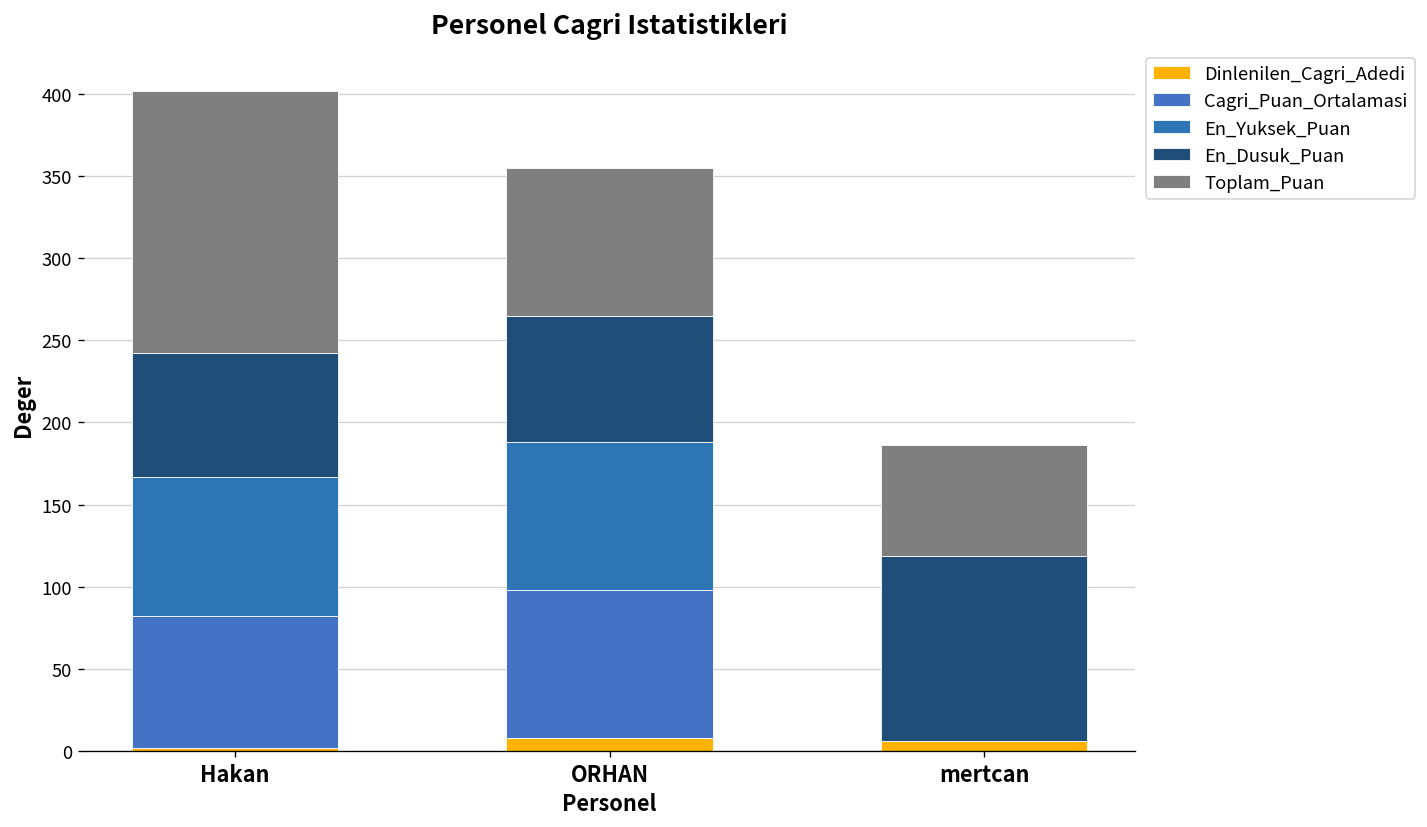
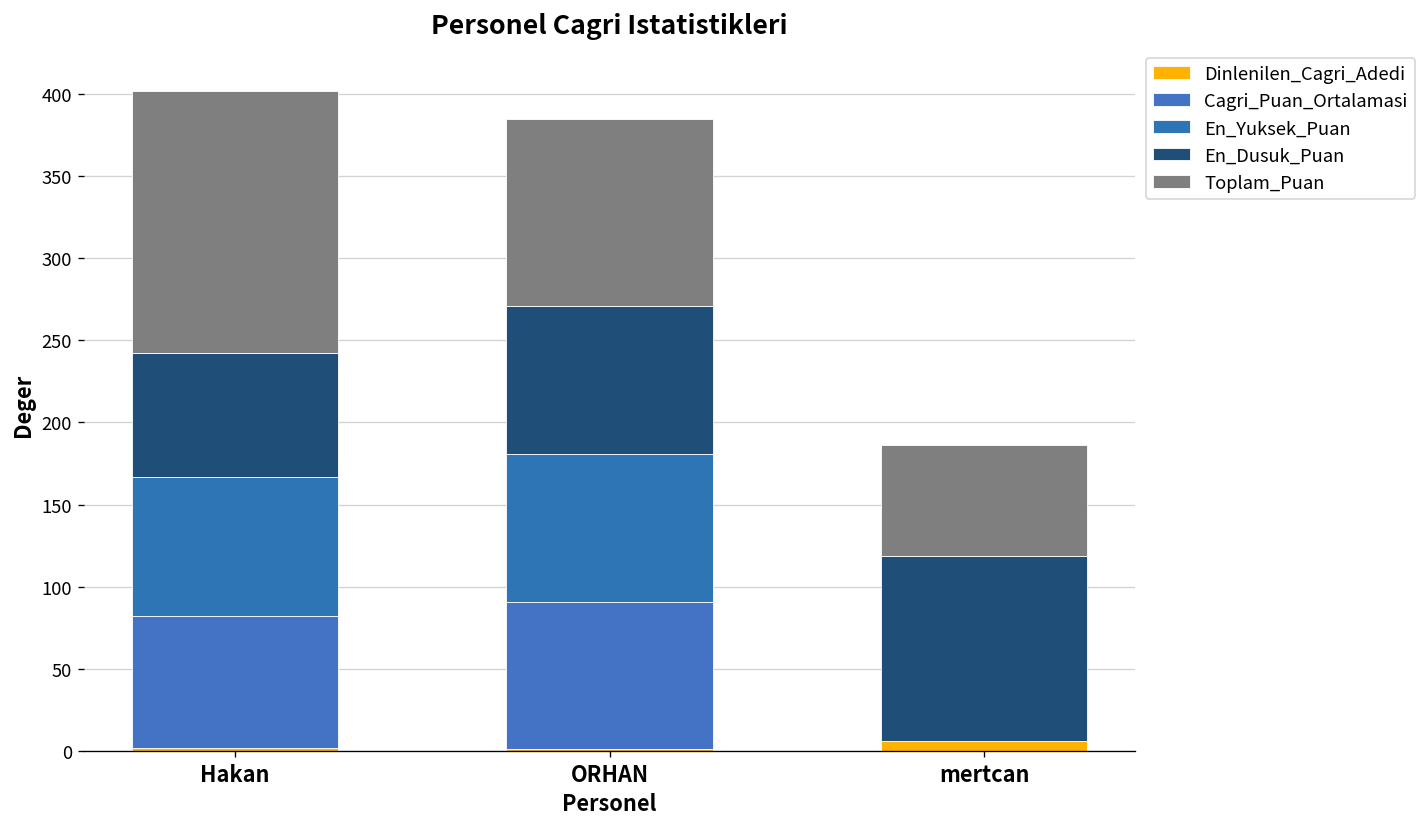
  {
    "Dinlenilen_Cagri_Adedi": {
      "Hakan": 2,
-     "ORHAN": 8,
+     "ORHAN": 1,
      "mertcan": 6
    },
    "En_Dusuk_Puan": {
      "Hakan": 75,
-     "ORHAN": 77,
+     "ORHAN": 90,
      "mertcan": 113
    },
    "Toplam_Puan": {
      "Hakan": 160,
-     "ORHAN": 90,
+     "ORHAN": 114,
      "mertcan": 67
    }
  }
